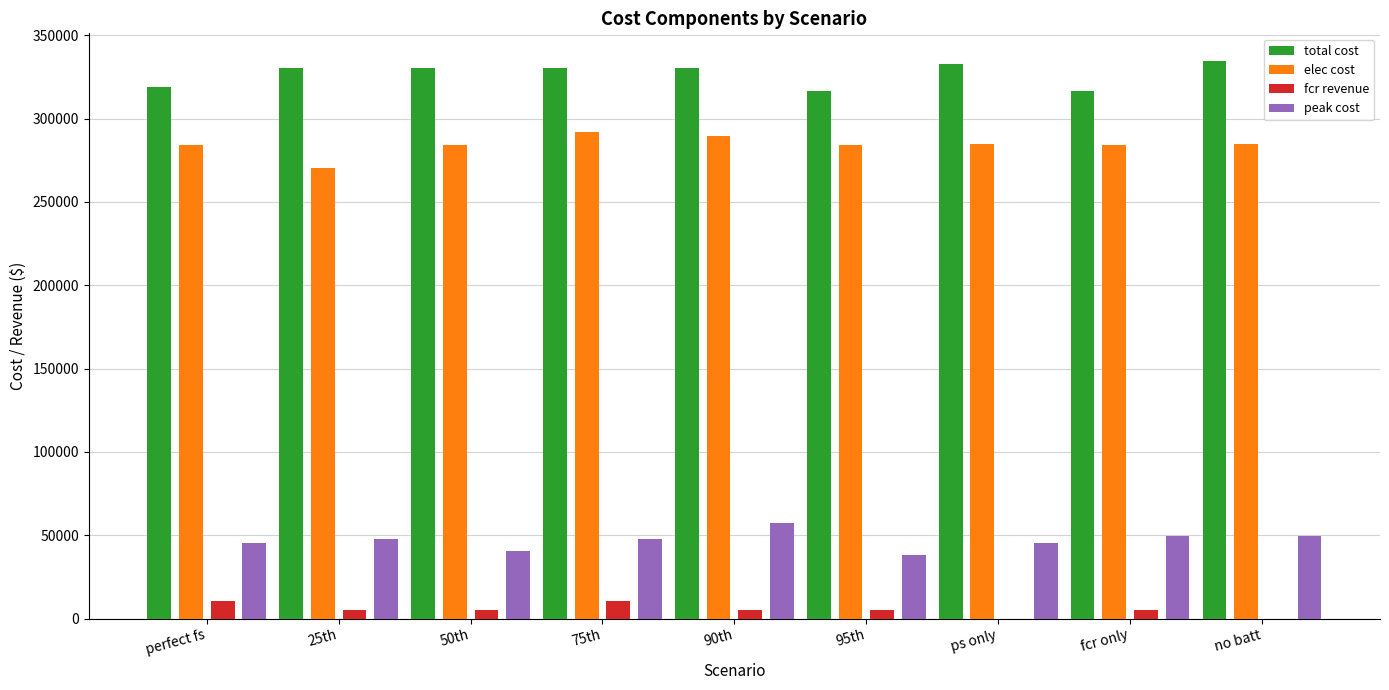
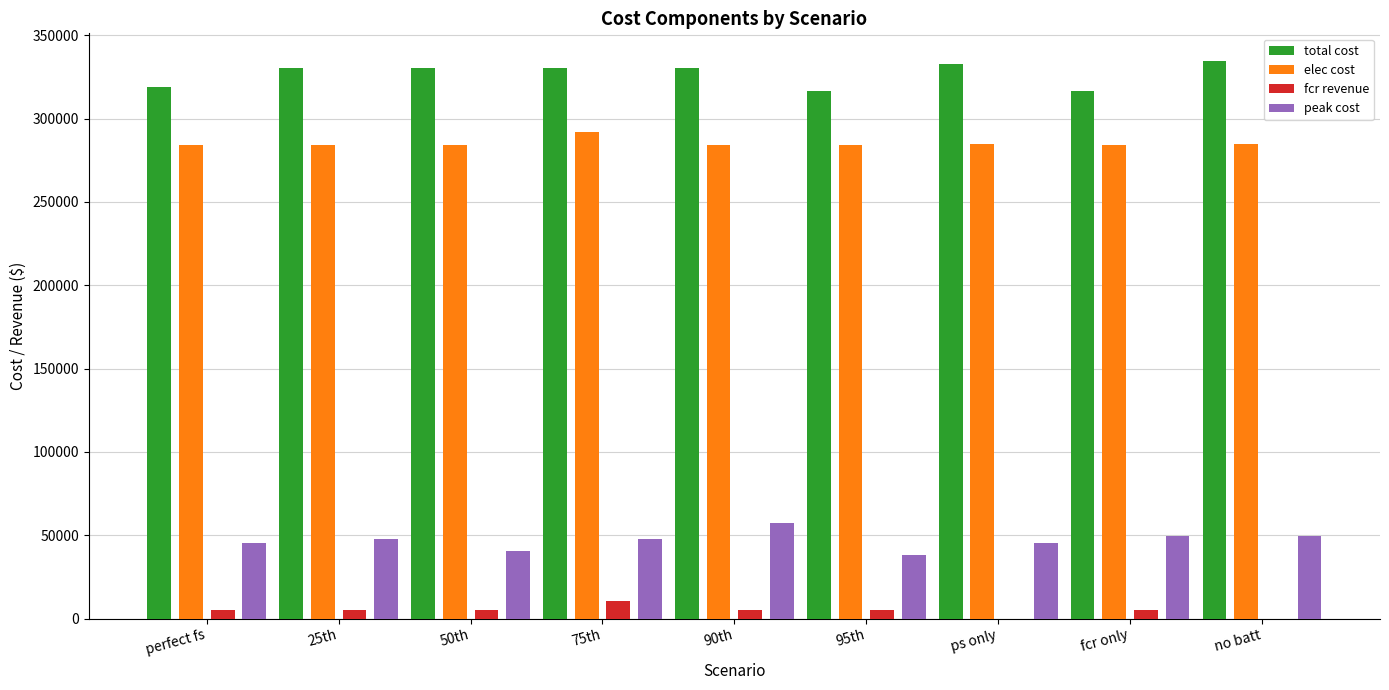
  {
    "total cost": {
      "perfect fs": 319000,
      "25th": 330000,
      "50th": 330000,
      "75th": 330000,
      "90th": 330000,
      "95th": 317000,
      "ps only": 333000,
      "fcr only": 317000,
      "no batt": 334000
    },
    "elec cost": {
      "perfect fs": 284000,
-     "25th": 271000,
+     "25th": 284000,
      "50th": 284000,
      "75th": 292000,
-     "90th": 289000,
+     "90th": 284000,
      "95th": 284000,
      "ps only": 284000,
      "fcr only": 284000,
      "no batt": 285000
    },
    "fcr revenue": {
-     "perfect fs": 10000,
+     "perfect fs": 5000,
      "25th": 5000,
      "50th": 5000,
      "75th": 10000,
      "90th": 5000,
      "95th": 5000,
      "ps only": 0,
      "fcr only": 5000,
      "no batt": 0
    },
    "peak cost": {
      "perfect fs": 45000,
      "25th": 48000,
      "50th": 41000,
      "75th": 48000,
      "90th": 57000,
      "95th": 38000,
      "ps only": 45000,
      "fcr only": 49000,
      "no batt": 49000
    }
  }
